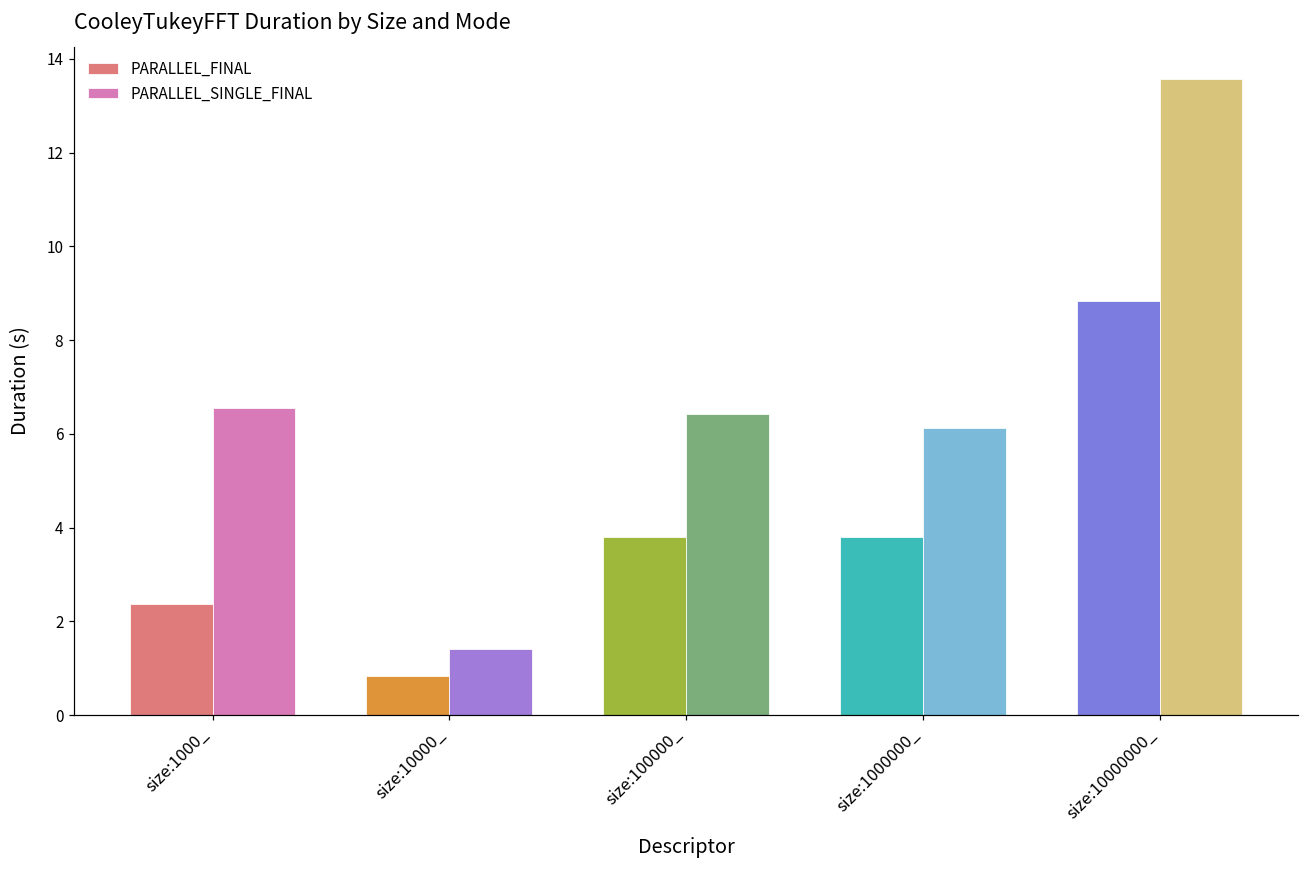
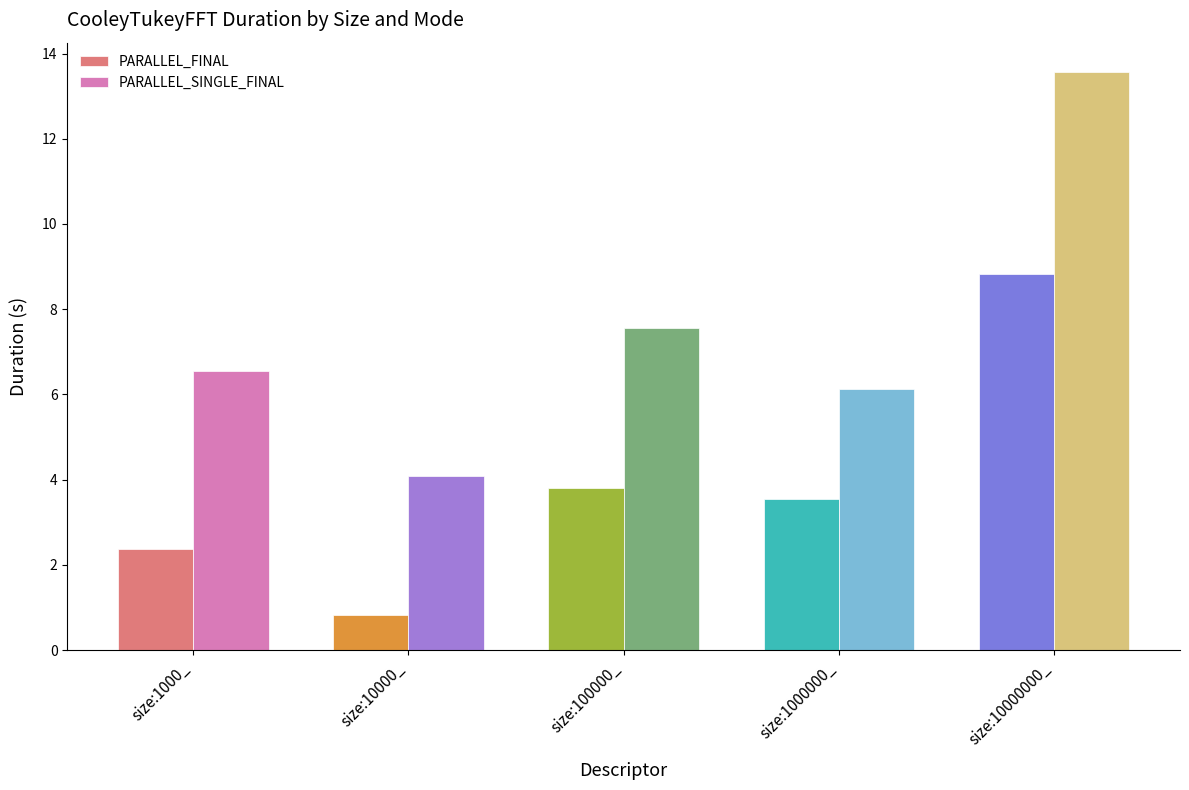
  {
    "PARALLEL_FINAL": {
      "size:1000_": 2.4,
      "size:10000_": 0.8,
      "size:100000_": 3.8,
-     "size:1000000_": 3.8,
+     "size:1000000_": 3.5,
      "size:10000000_": 8.8
    },
    "PARALLEL_SINGLE_FINAL": {
      "size:1000_": 6.6,
-     "size:10000_": 1.4,
-     "size:100000_": 6.4,
+     "size:10000_": 4.1,
+     "size:100000_": 7.6,
      "size:1000000_": 6.1,
      "size:10000000_": 13.6
    }
  }
